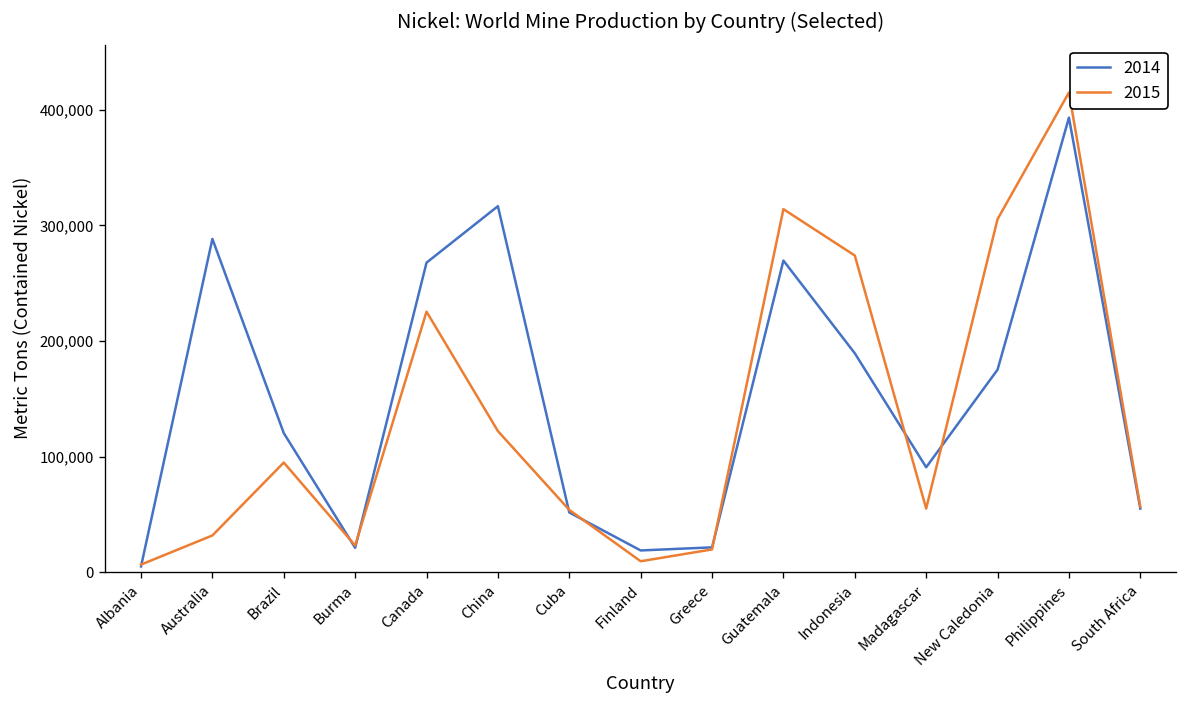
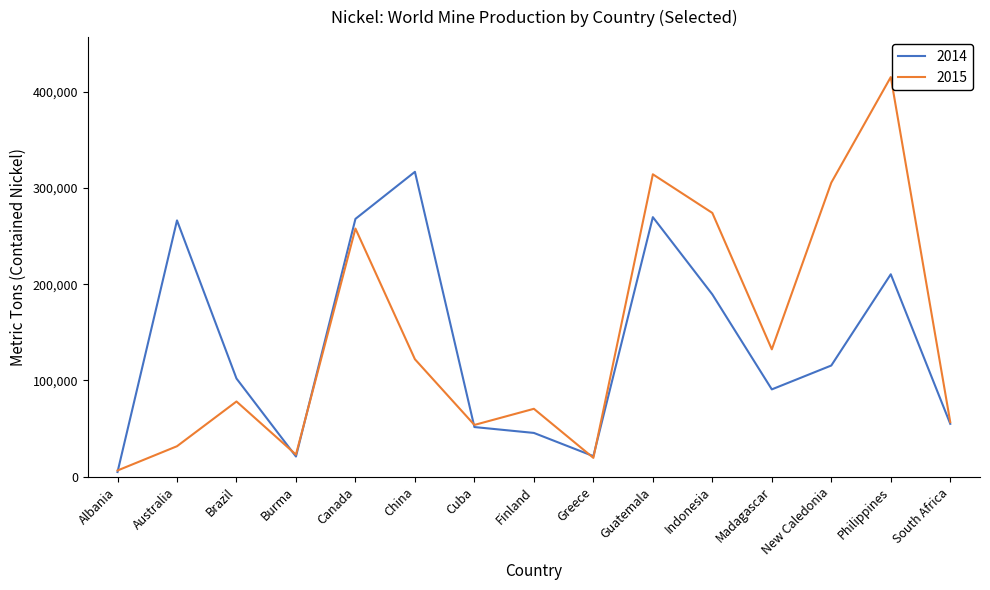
  {
    "2014": {
-     "Australia": "290,000",
-     "Brazil": "120,000",
+     "Australia": "270,000",
+     "Brazil": "100,000",
      "Canada": "270,000",
      "China": "320,000",
-     "Finland": "20,000",
+     "Finland": "50,000",
      "Guatemala": "270,000",
      "Indonesia": "190,000",
      "Madagascar": "90,000",
-     "New Caledonia": "180,000",
-     "Philippines": "390,000"
+     "New Caledonia": "120,000",
+     "Philippines": "210,000"
    },
    "2015": {
      "Australia": "30,000",
-     "Brazil": "90,000",
-     "Canada": "230,000",
+     "Brazil": "80,000",
+     "Canada": "260,000",
      "China": "120,000",
-     "Finland": "10,000",
+     "Finland": "70,000",
      "Guatemala": "310,000",
      "Indonesia": "270,000",
-     "Madagascar": "60,000",
+     "Madagascar": "130,000",
      "New Caledonia": "310,000",
      "Philippines": "420,000"
    }
  }
